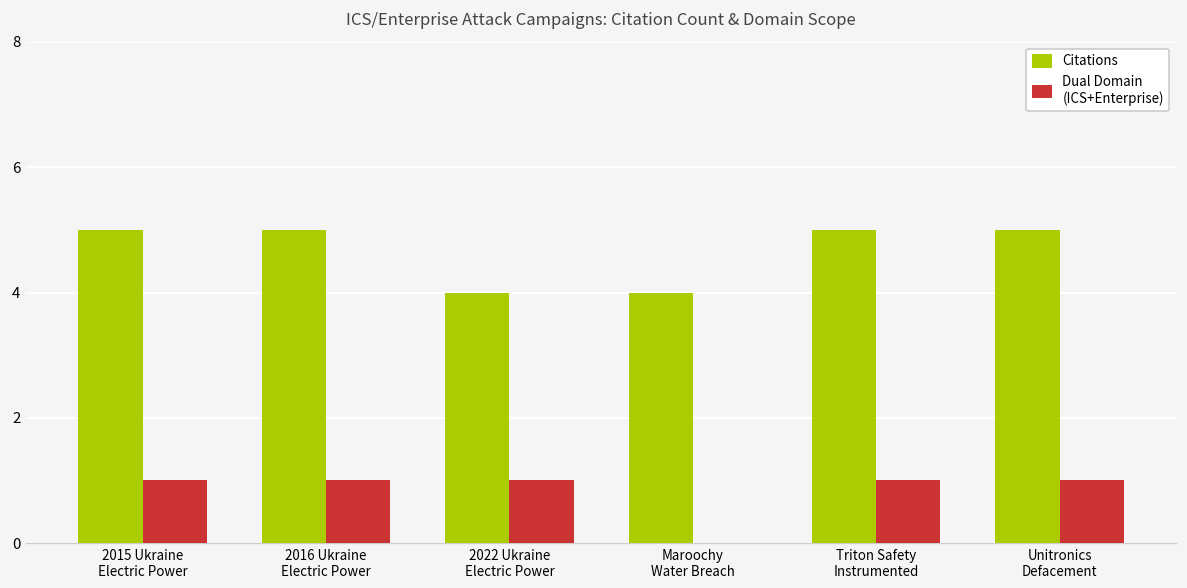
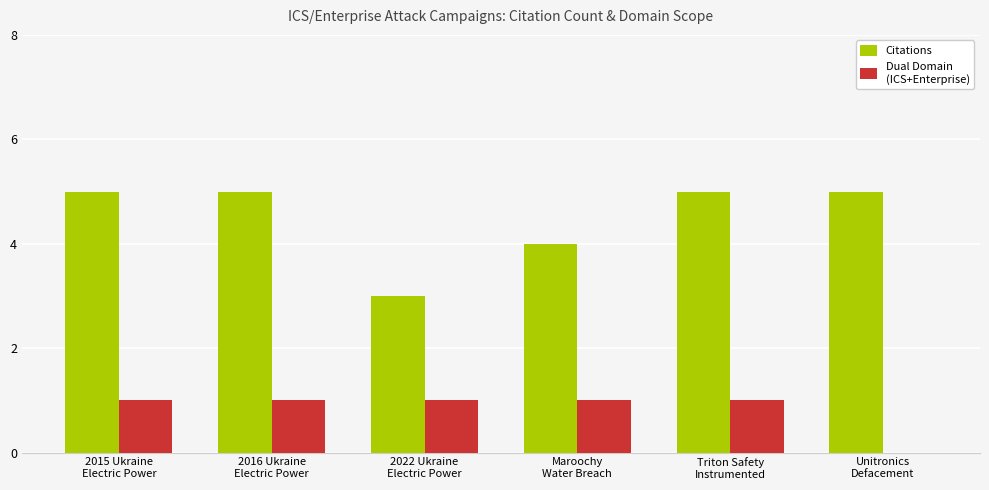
  {
    "Citations": {
      "2015 Ukraine Electric Power": 5,
      "2016 Ukraine Electric Power": 5,
-     "2022 Ukraine Electric Power": 4,
+     "2022 Ukraine Electric Power": 3,
      "Maroochy Water Breach": 4,
      "Triton Safety Instrumented": 5,
      "Unitronics Defacement": 5
    },
    "Dual Domain (ICS+Enterprise)": {
      "2015 Ukraine Electric Power": 1,
      "2016 Ukraine Electric Power": 1,
      "2022 Ukraine Electric Power": 1,
-     "Maroochy Water Breach": 0,
+     "Maroochy Water Breach": 1,
      "Triton Safety Instrumented": 1,
-     "Unitronics Defacement": 1
+     "Unitronics Defacement": 0
    }
  }
